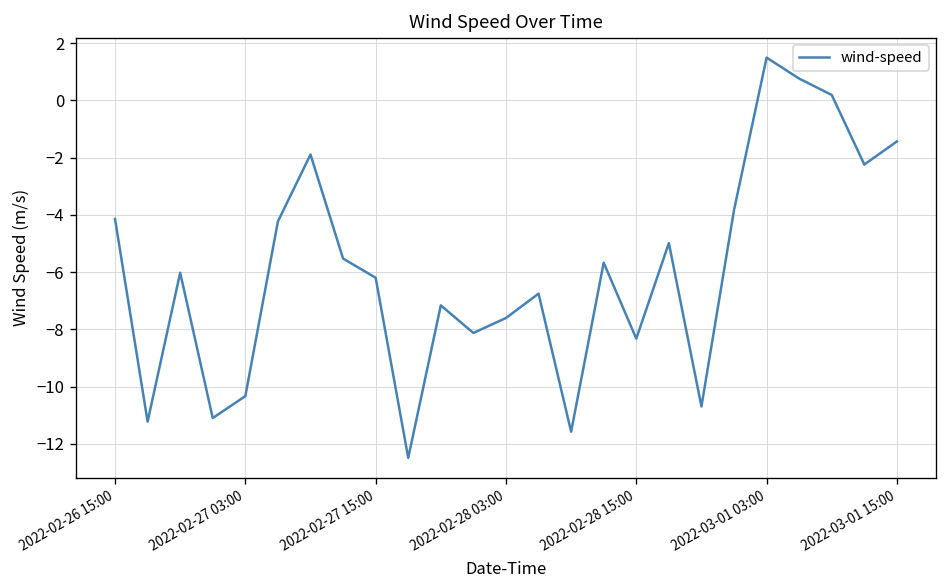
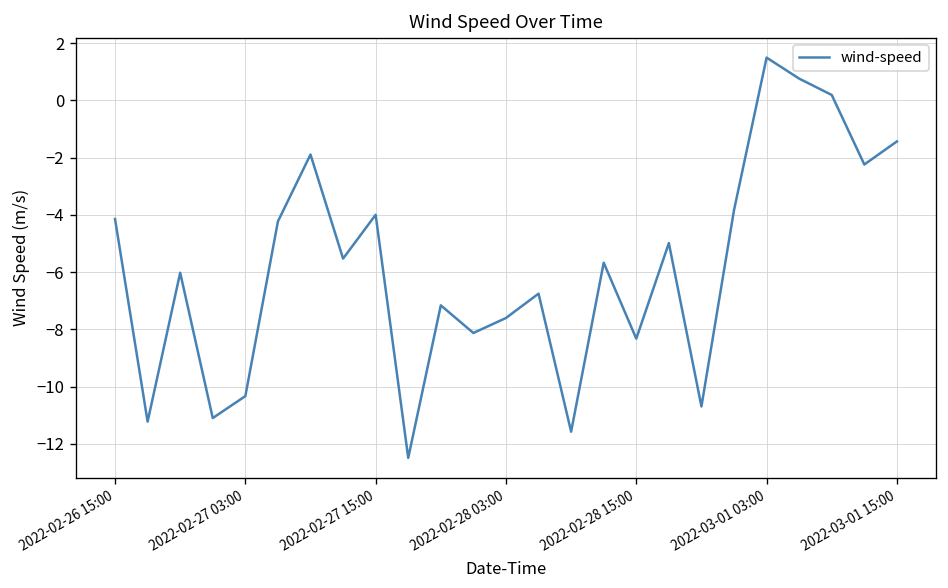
  {
    "2022-02-26 15:00": -4.1,
    "2022-02-27 03:00": -10.3,
-   "2022-02-27 15:00": -6.2,
+   "2022-02-27 15:00": -4.0,
    "2022-02-28 03:00": -7.6,
    "2022-02-28 15:00": -8.3,
    "2022-03-01 03:00": 1.5,
    "2022-03-01 15:00": -1.4
  }
